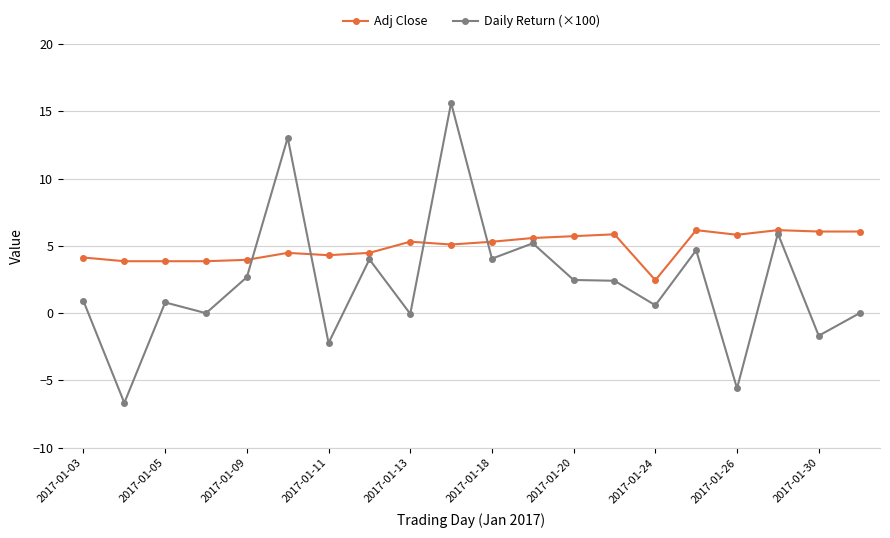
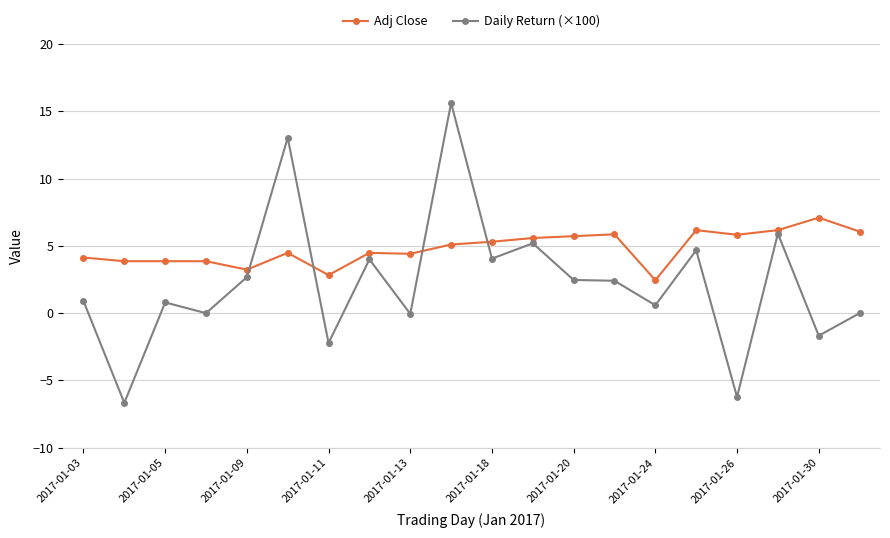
  {
    "Adj Close": {
      "2017-01-03": 4.1,
      "2017-01-05": 3.9,
-     "2017-01-09": 4.0,
-     "2017-01-11": 4.3,
-     "2017-01-13": 5.3,
+     "2017-01-09": 3.2,
+     "2017-01-11": 2.8,
+     "2017-01-13": 4.4,
      "2017-01-18": 5.3,
      "2017-01-20": 5.7,
      "2017-01-24": 2.5,
      "2017-01-26": 5.8,
-     "2017-01-30": 6.1
+     "2017-01-30": 7.1
    },
    "Daily Return (×100)": {
      "2017-01-03": 0.9,
      "2017-01-05": 0.8,
      "2017-01-09": 2.7,
      "2017-01-11": -2.2,
      "2017-01-13": 0.0,
      "2017-01-18": 4.1,
      "2017-01-20": 2.5,
      "2017-01-24": 0.6,
-     "2017-01-26": -5.6,
+     "2017-01-26": -6.2,
      "2017-01-30": -1.7
    }
  }
